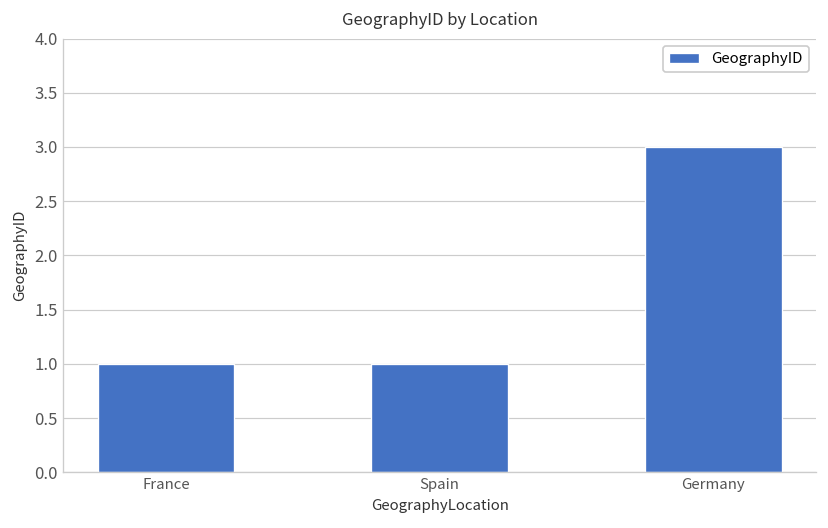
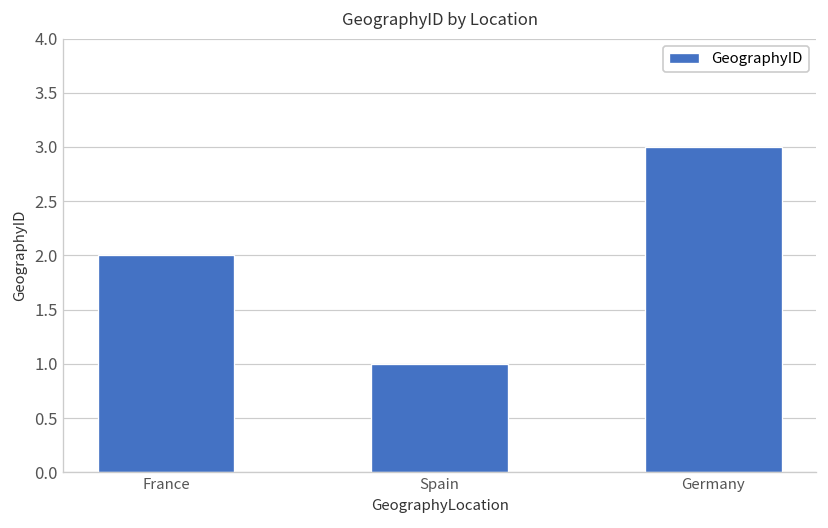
  {
-   "France": 1,
+   "France": 2,
    "Spain": 1,
    "Germany": 3
  }
